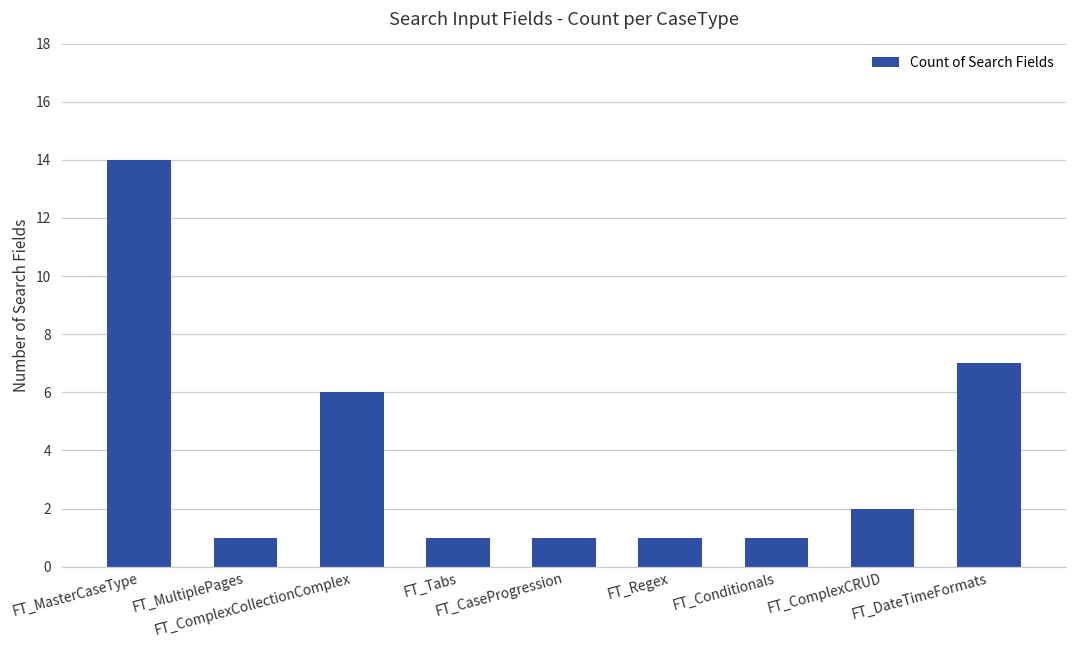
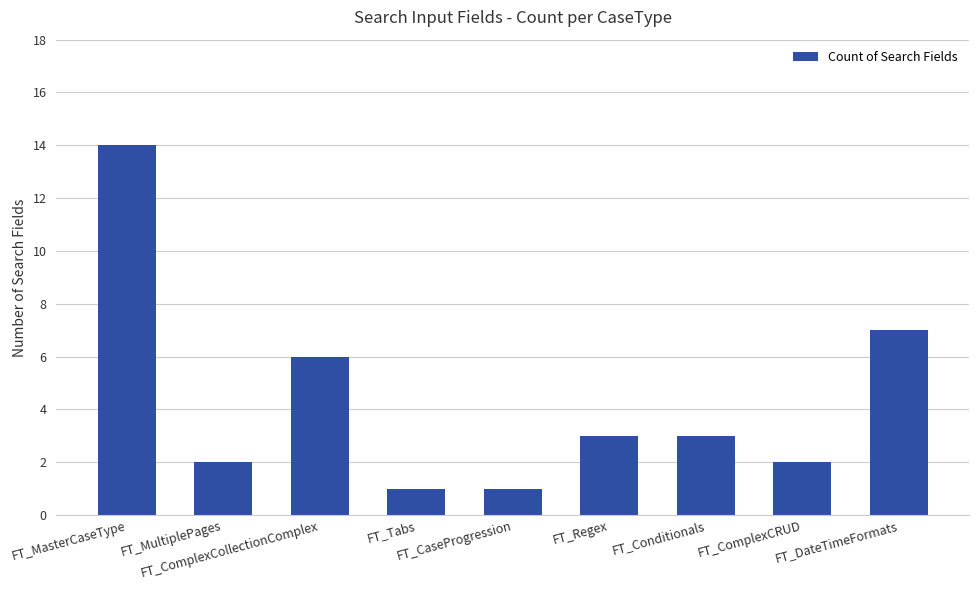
  {
    "FT_MasterCaseType": 14,
-   "FT_MultiplePages": 1,
+   "FT_MultiplePages": 2,
    "FT_ComplexCollectionComplex": 6,
    "FT_Tabs": 1,
    "FT_CaseProgression": 1,
-   "FT_Regex": 1,
-   "FT_Conditionals": 1,
+   "FT_Regex": 3,
+   "FT_Conditionals": 3,
    "FT_ComplexCRUD": 2,
    "FT_DateTimeFormats": 7
  }
